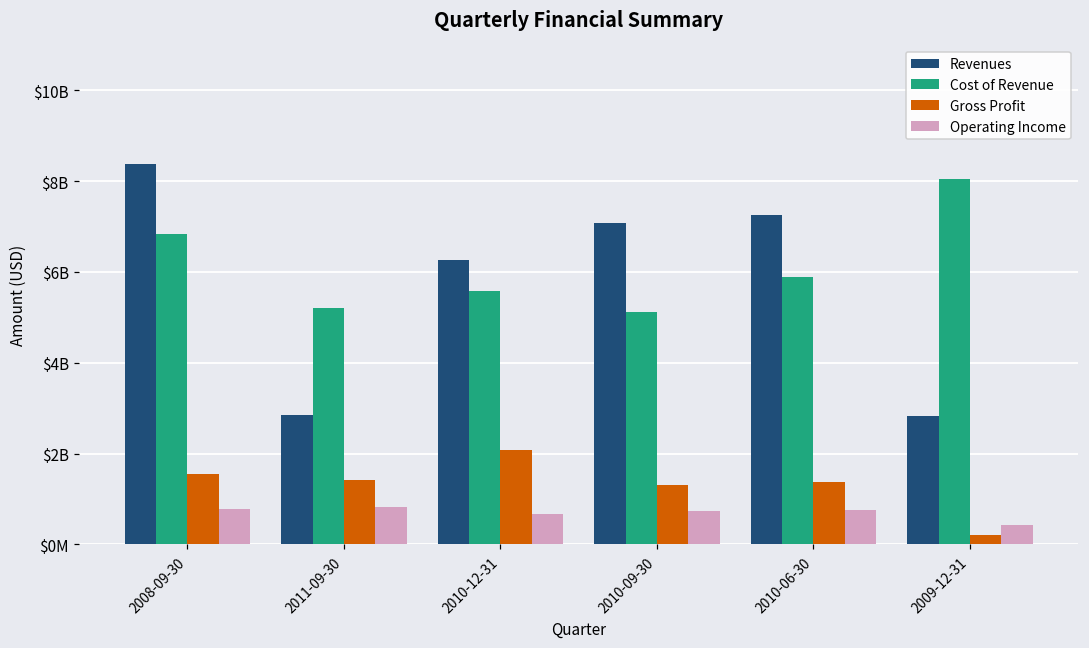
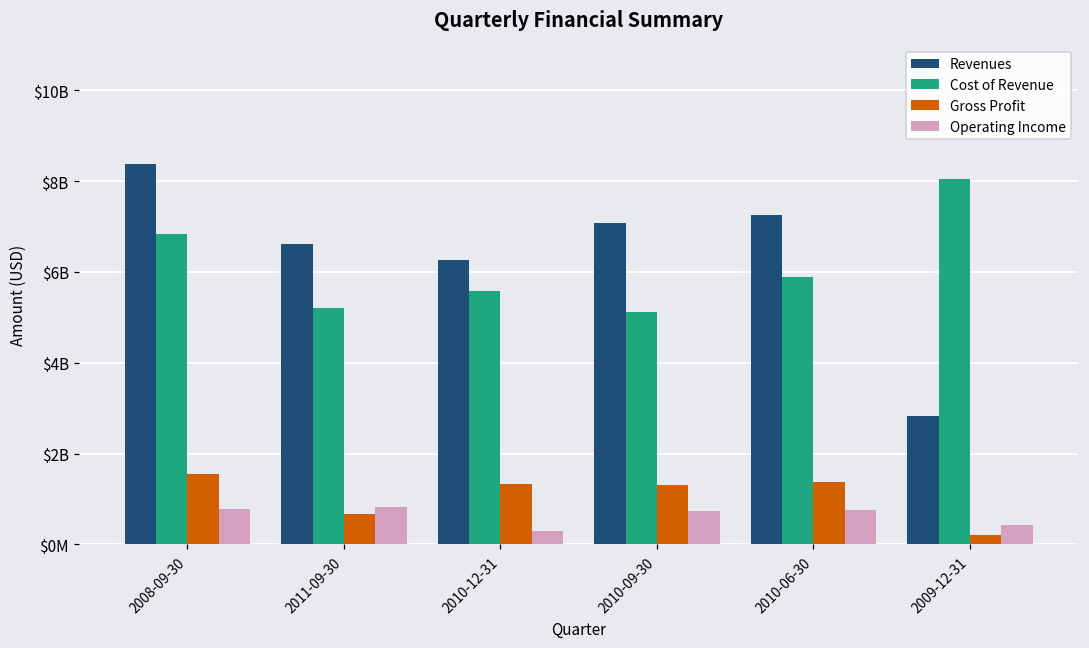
  {
    "Revenues": {
      "2008-09-30": "$8400000000",
-     "2011-09-30": "$2800000000",
+     "2011-09-30": "$6600000000",
      "2010-12-31": "$6300000000",
      "2010-09-30": "$7100000000",
      "2010-06-30": "$7300000000",
      "2009-12-31": "$2800000000"
    },
    "Cost of Revenue": {
      "2008-09-30": "$6800000000",
      "2011-09-30": "$5200000000",
      "2010-12-31": "$5600000000",
      "2010-09-30": "$5100000000",
      "2010-06-30": "$5900000000",
      "2009-12-31": "$8000000000"
    },
    "Gross Profit": {
      "2008-09-30": "$1600000000",
-     "2011-09-30": "$1400000000",
-     "2010-12-31": "$2100000000",
+     "2011-09-30": "$700000000",
+     "2010-12-31": "$1300000000",
      "2010-09-30": "$1300000000",
      "2010-06-30": "$1400000000",
      "2009-12-31": "$200000000"
    },
    "Operating Income": {
      "2008-09-30": "$800000000",
      "2011-09-30": "$800000000",
-     "2010-12-31": "$700000000",
+     "2010-12-31": "$300000000",
      "2010-09-30": "$700000000",
      "2010-06-30": "$800000000",
      "2009-12-31": "$400000000"
    }
  }
